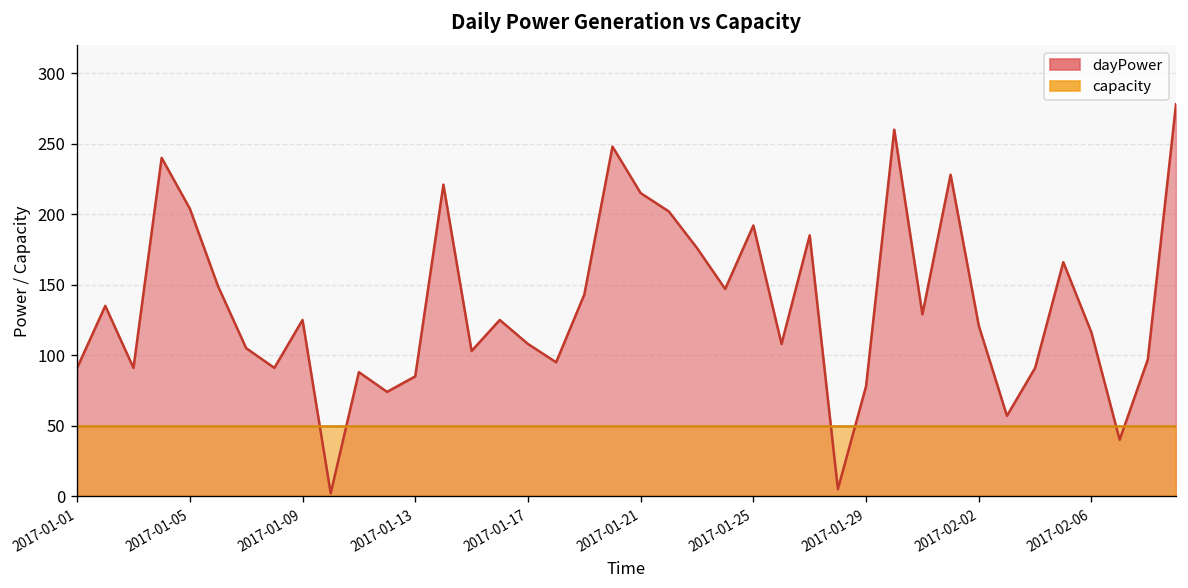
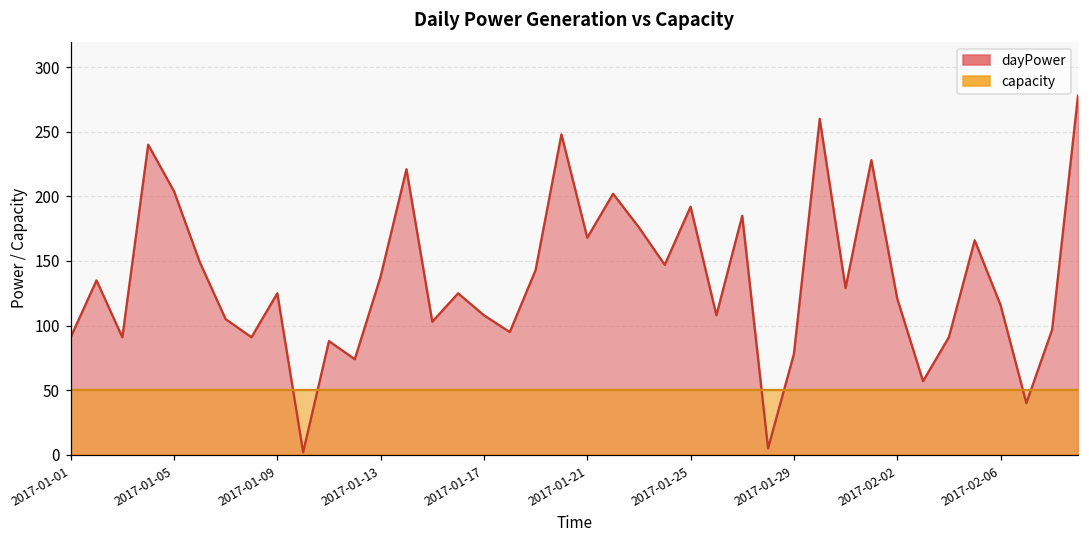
  {
    "dayPower": {
      "2017-01-01": 91,
      "2017-01-05": 204,
      "2017-01-09": 125,
-     "2017-01-13": 85,
+     "2017-01-13": 138,
      "2017-01-17": 108,
-     "2017-01-21": 215,
+     "2017-01-21": 168,
      "2017-01-25": 192,
      "2017-01-29": 78,
      "2017-02-02": 121,
      "2017-02-06": 116
    },
    "capacity": {
      "2017-01-01": 50,
      "2017-01-05": 50,
      "2017-01-09": 50,
      "2017-01-13": 50,
      "2017-01-17": 50,
      "2017-01-21": 50,
      "2017-01-25": 50,
      "2017-01-29": 50,
      "2017-02-02": 50,
      "2017-02-06": 50
    }
  }
